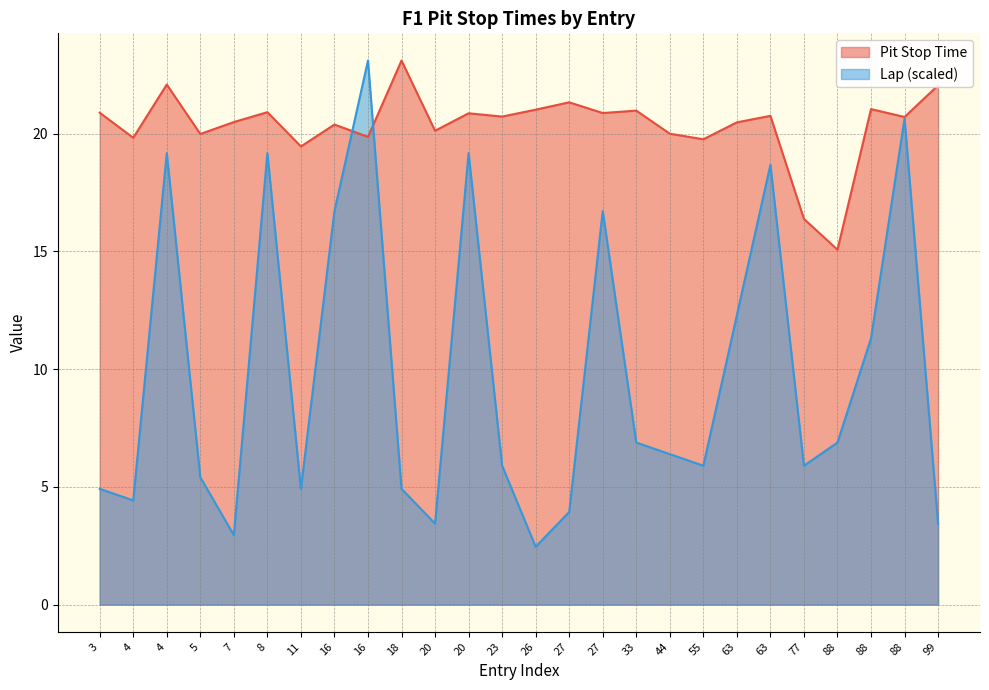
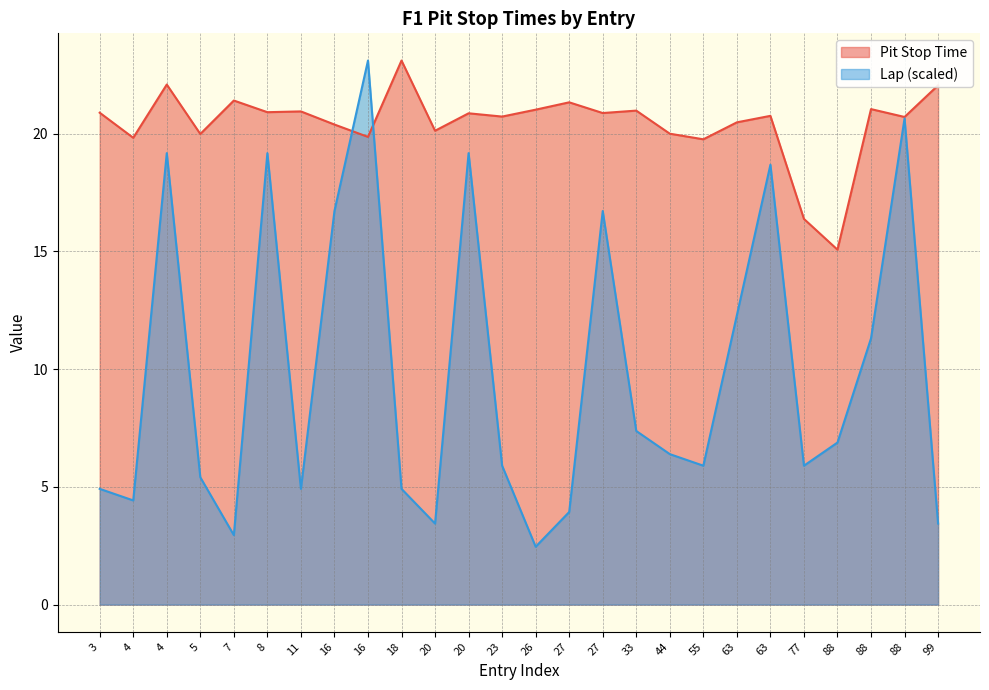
  {
    "Pit Stop Time": {
      "3": 20.9,
      "5": 20.0,
-     "7": 20.5,
+     "7": 21.4,
      "8": 20.9,
-     "11": 19.5,
+     "11": 20.9,
      "18": 23.1,
      "23": 20.7,
      "26": 21.0,
      "33": 21.0,
      "44": 20.0,
      "55": 19.8,
      "77": 16.4
    },
    "Lap (scaled)": {
      "3": 4.9,
      "5": 5.4,
      "7": 2.9,
      "8": 19.2,
      "11": 4.9,
      "18": 4.9,
      "23": 5.9,
      "26": 2.5,
-     "33": 6.9,
+     "33": 7.4,
      "44": 6.4,
      "55": 5.9,
      "77": 5.9,
      "99": 3.4
    }
  }
